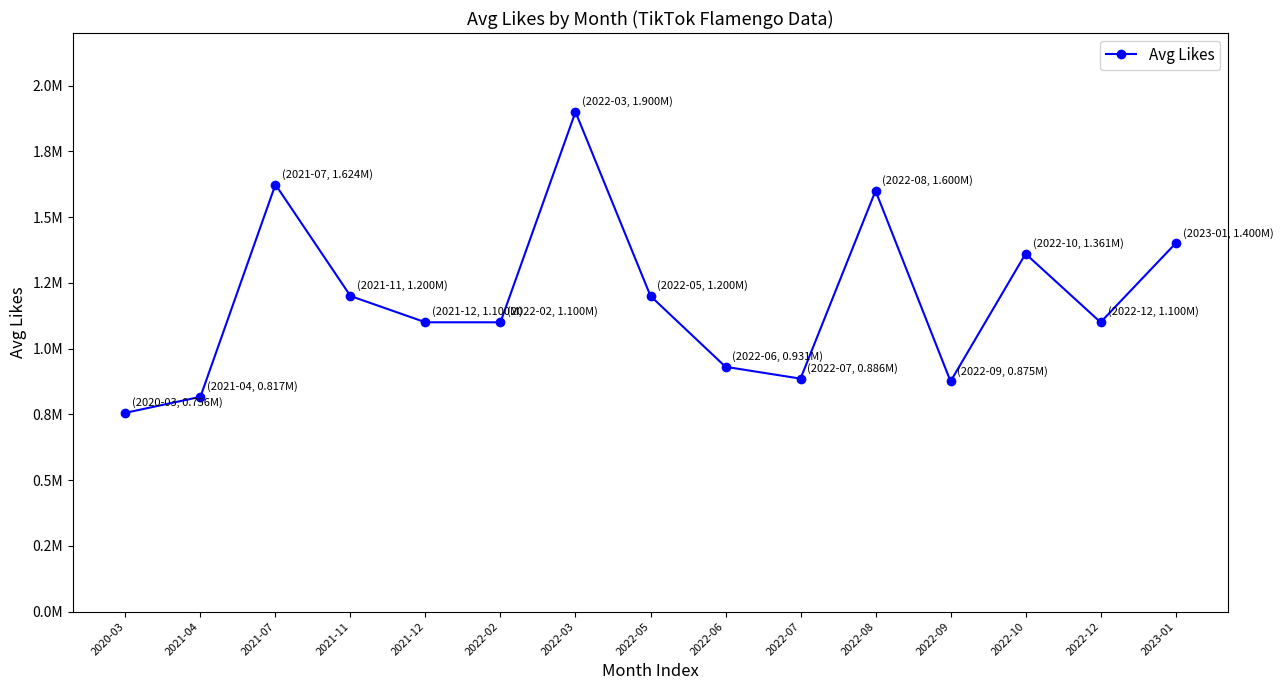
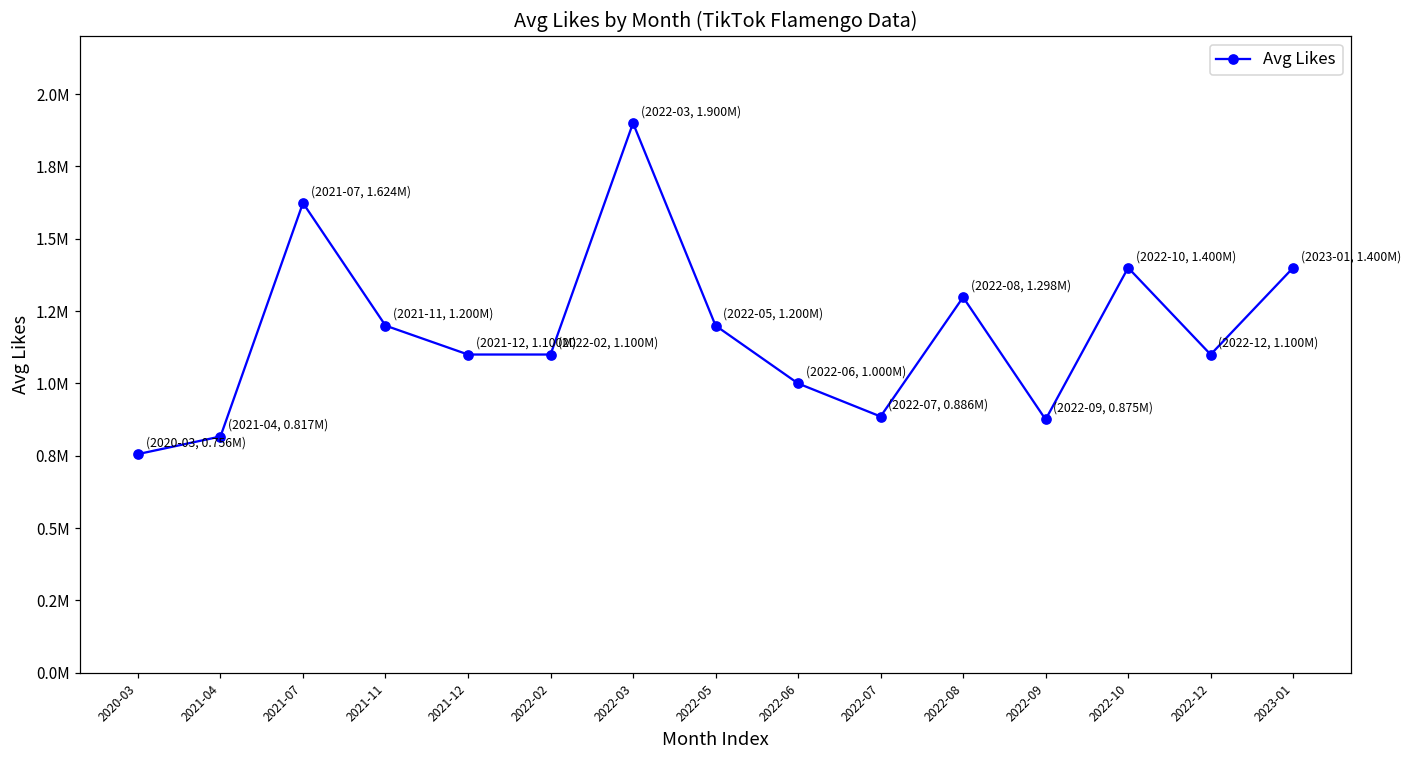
  {
    "2021-04": "0.817M",
    "2021-07": "1.624M",
    "2021-11": "1.200M",
    "2022-03": "1.900M",
    "2022-05": "1.200M",
-   "2022-06": "0.931M",
+   "2022-06": "1.000M",
    "2022-07": "0.886M",
-   "2022-08": "1.600M",
+   "2022-08": "1.298M",
    "2022-09": "0.875M",
-   "2022-10": "1.361M",
+   "2022-10": "1.400M",
    "2022-12": "1.100M",
    "2023-01": "1.400M"
  }
